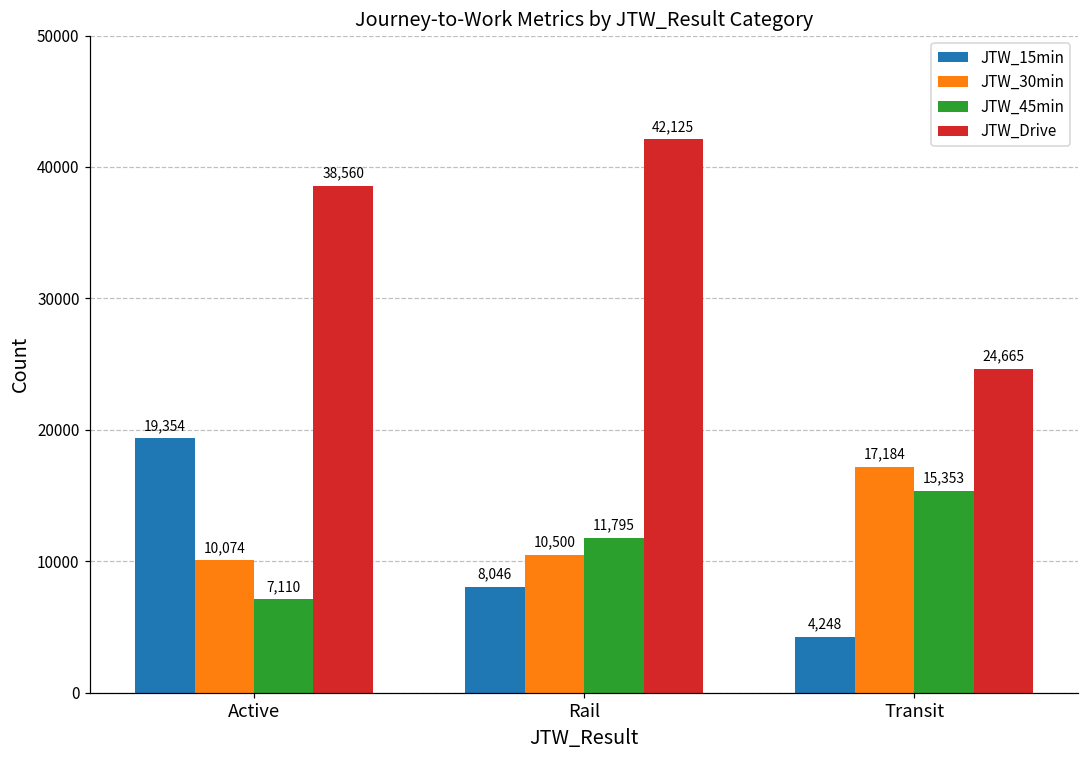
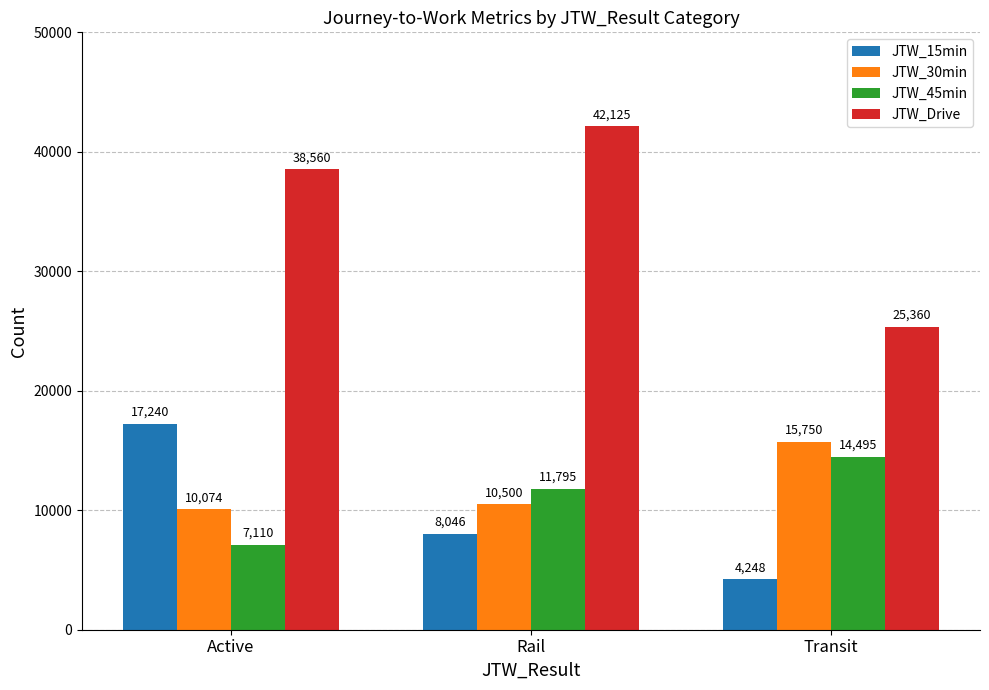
  {
    "JTW_15min": {
-     "Active": "19,354",
+     "Active": "17,240",
      "Rail": "8,046",
      "Transit": "4,248"
    },
    "JTW_30min": {
      "Active": "10,074",
      "Rail": "10,500",
-     "Transit": "17,184"
+     "Transit": "15,750"
    },
    "JTW_45min": {
      "Active": "7,110",
      "Rail": "11,795",
-     "Transit": "15,353"
+     "Transit": "14,495"
    },
    "JTW_Drive": {
      "Active": "38,560",
      "Rail": "42,125",
-     "Transit": "24,665"
+     "Transit": "25,360"
    }
  }
